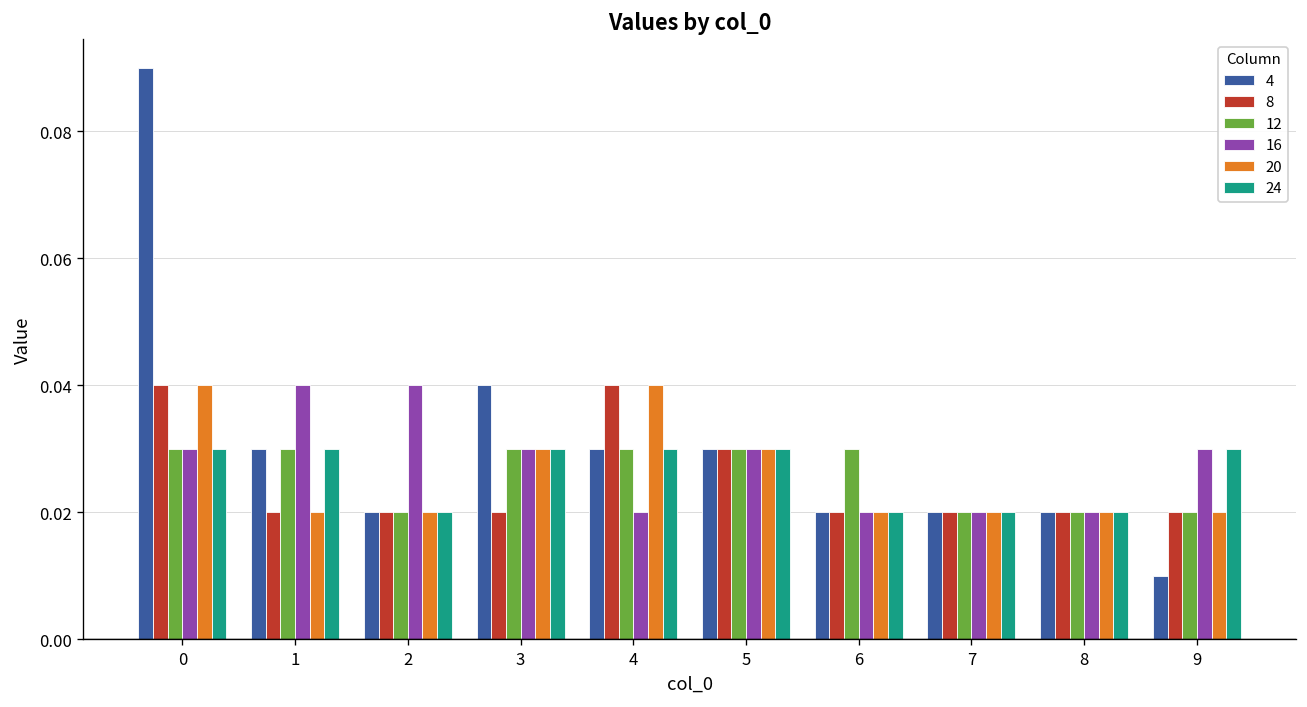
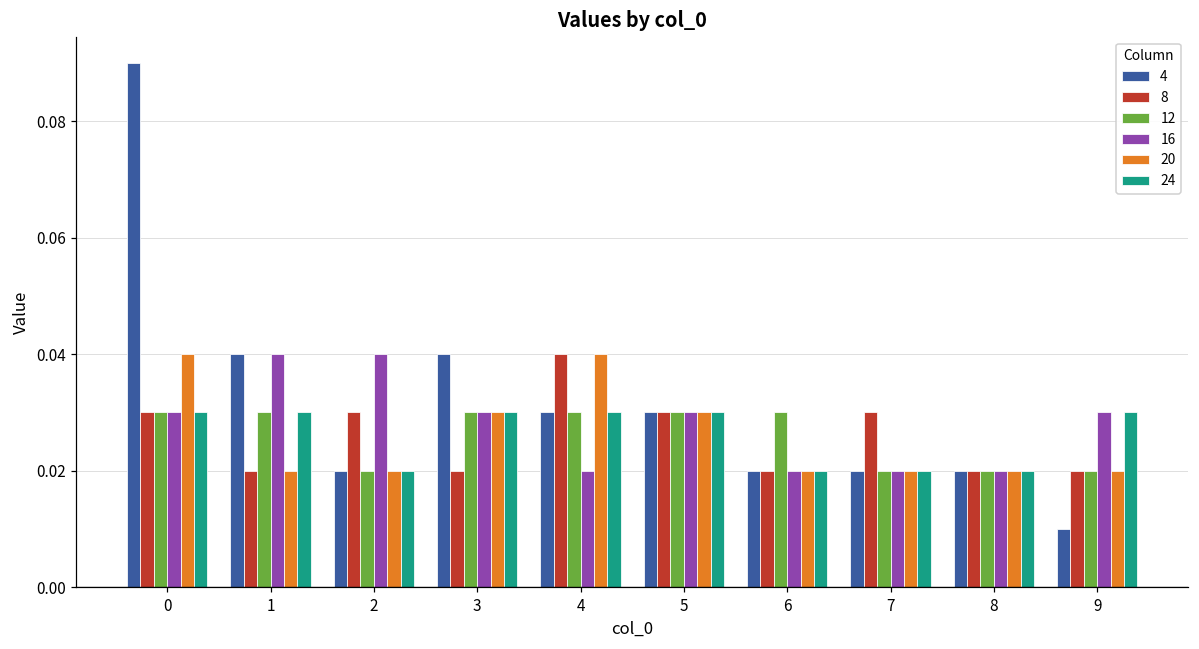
  {
    "4": {
      "0": 0.09,
-     "1": 0.03,
+     "1": 0.04,
      "2": 0.02,
      "3": 0.04,
      "4": 0.03,
      "5": 0.03,
      "6": 0.02,
      "7": 0.02,
      "8": 0.02,
      "9": 0.01
    },
    "8": {
-     "0": 0.04,
+     "0": 0.03,
      "1": 0.02,
-     "2": 0.02,
+     "2": 0.03,
      "3": 0.02,
      "4": 0.04,
      "5": 0.03,
      "6": 0.02,
-     "7": 0.02,
+     "7": 0.03,
      "8": 0.02,
      "9": 0.02
    },
    "12": {
      "0": 0.03,
      "1": 0.03,
      "2": 0.02,
      "3": 0.03,
      "4": 0.03,
      "5": 0.03,
      "6": 0.03,
      "7": 0.02,
      "8": 0.02,
      "9": 0.02
    },
    "16": {
      "0": 0.03,
      "1": 0.04,
      "2": 0.04,
      "3": 0.03,
      "4": 0.02,
      "5": 0.03,
      "6": 0.02,
      "7": 0.02,
      "8": 0.02,
      "9": 0.03
    },
    "20": {
      "0": 0.04,
      "1": 0.02,
      "2": 0.02,
      "3": 0.03,
      "4": 0.04,
      "5": 0.03,
      "6": 0.02,
      "7": 0.02,
      "8": 0.02,
      "9": 0.02
    },
    "24": {
      "0": 0.03,
      "1": 0.03,
      "2": 0.02,
      "3": 0.03,
      "4": 0.03,
      "5": 0.03,
      "6": 0.02,
      "7": 0.02,
      "8": 0.02,
      "9": 0.03
    }
  }
